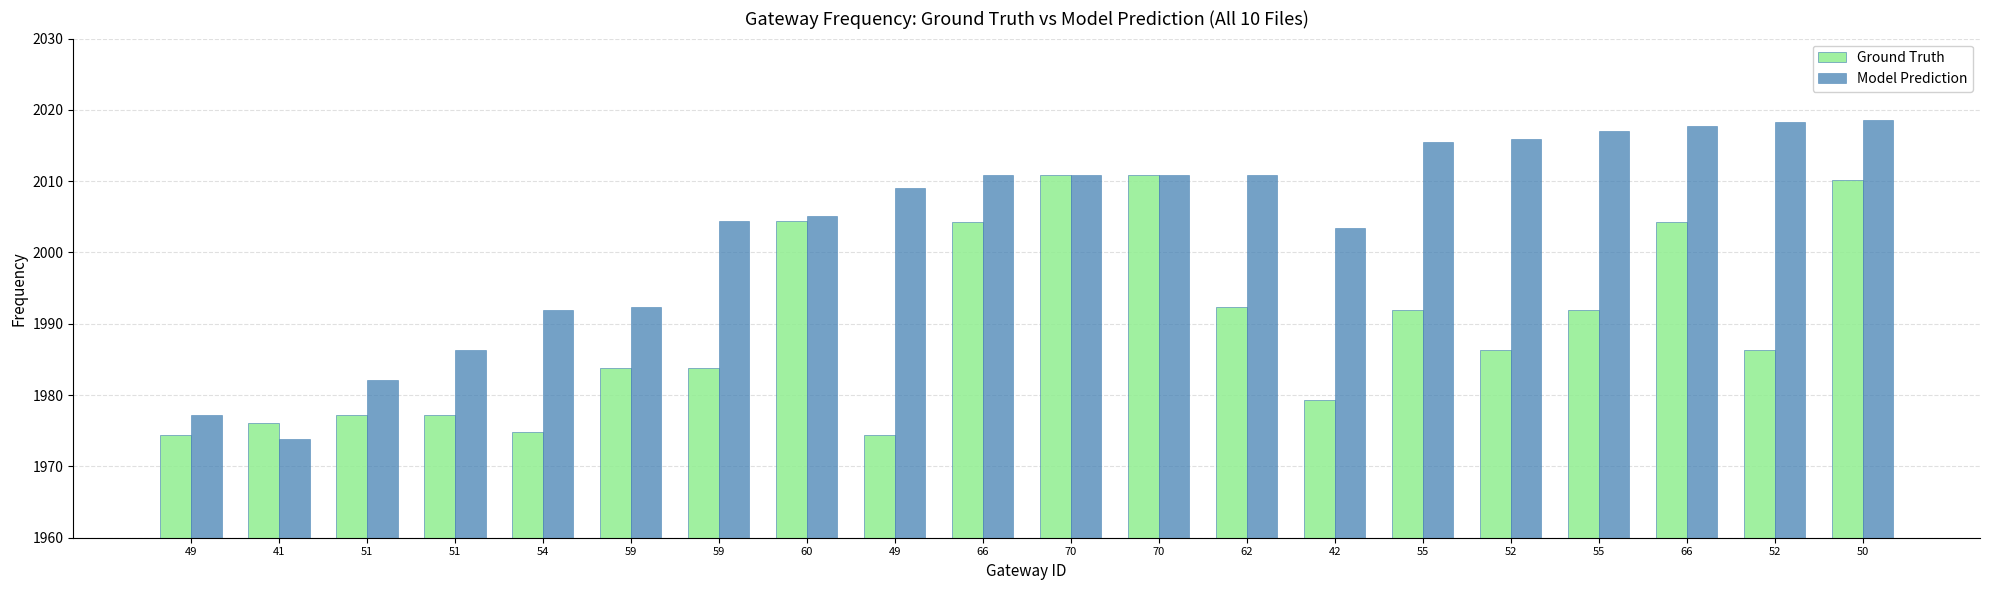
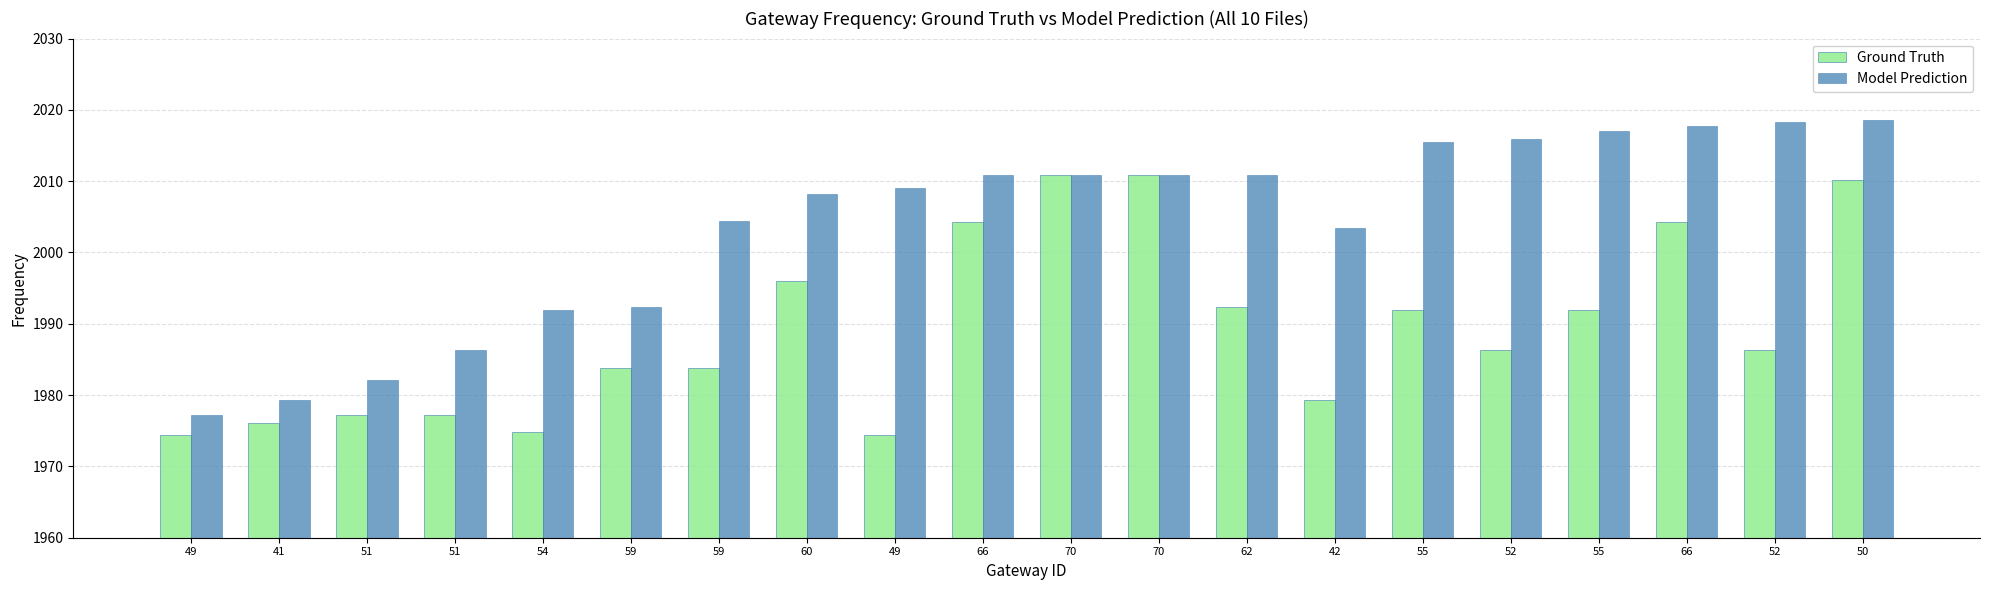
  {
    "Ground Truth": {
      "41": 1976,
      "54": 1975,
-     "60": 2004,
+     "60": 1996,
      "62": 1992,
      "42": 1979,
      "50": 2010
    },
    "Model Prediction": {
-     "41": 1974,
+     "41": 1979,
      "54": 1992,
-     "60": 2005,
+     "60": 2008,
      "62": 2011,
      "42": 2003,
      "50": 2019
    }
  }
